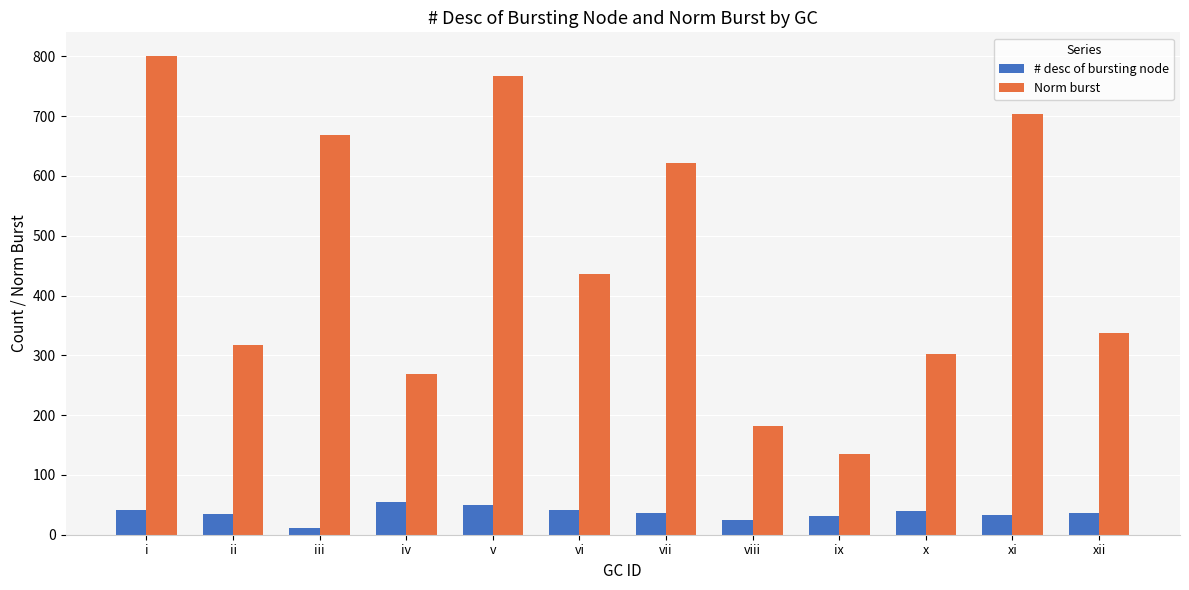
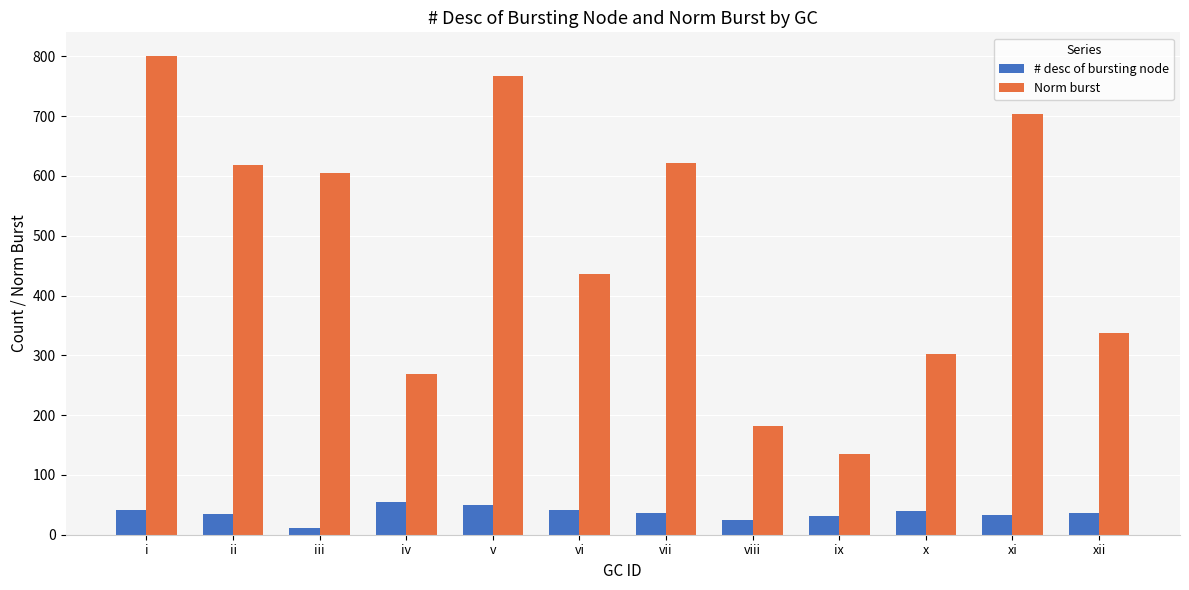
  {
    "# desc of bursting node": {
      "i": 40,
      "ii": 40,
      "iii": 10,
      "iv": 60,
      "v": 50,
      "vi": 40,
      "vii": 40,
      "viii": 20,
      "ix": 30,
      "x": 40,
      "xi": 30,
      "xii": 40
    },
    "Norm burst": {
      "i": 800,
-     "ii": 320,
-     "iii": 670,
+     "ii": 620,
+     "iii": 600,
      "iv": 270,
      "v": 770,
      "vi": 440,
      "vii": 620,
      "viii": 180,
      "ix": 130,
      "x": 300,
      "xi": 700,
      "xii": 340
    }
  }
